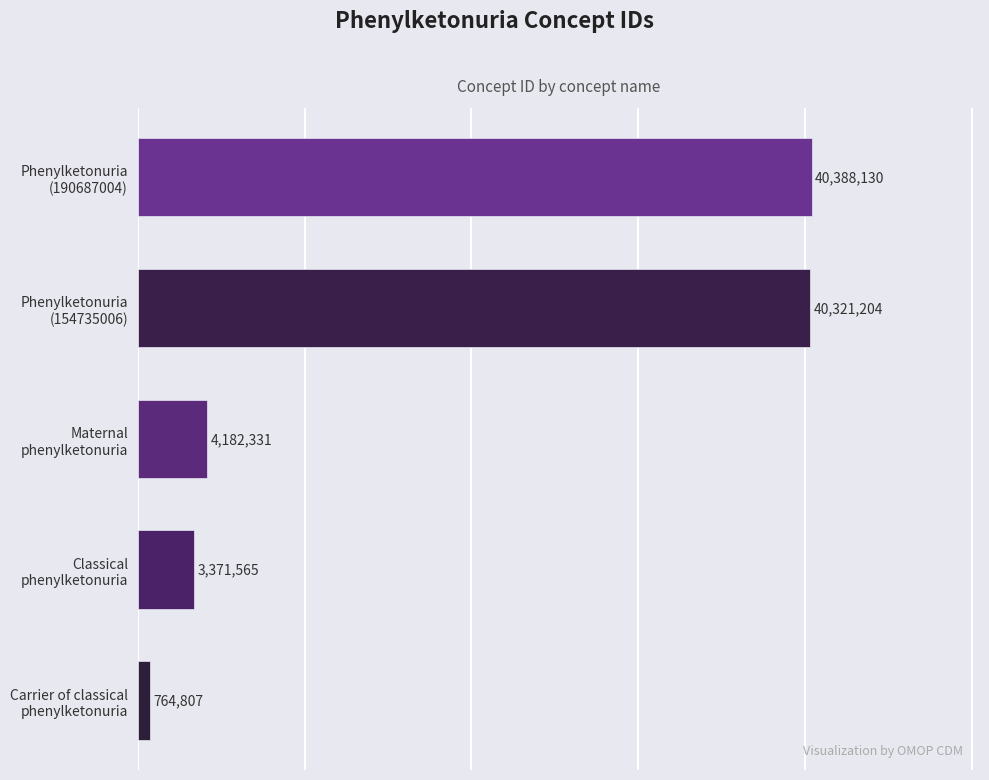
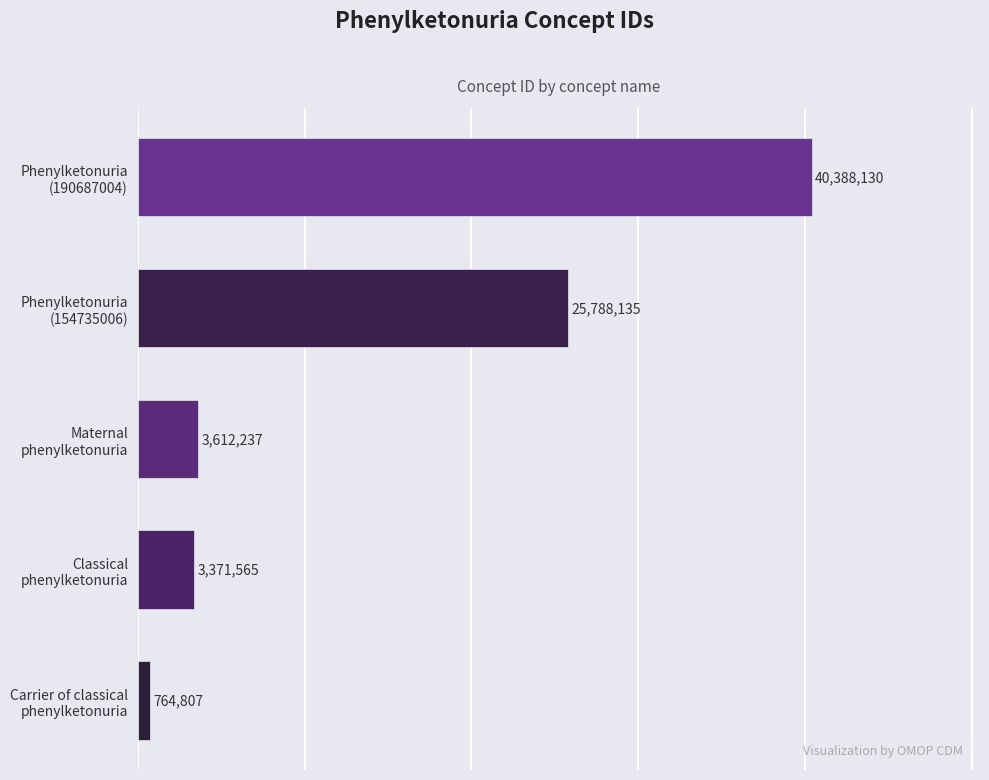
  {
    "Phenylketonuria (190687004)": "40,388,130",
-   "Phenylketonuria (154735006)": "40,321,204",
-   "Maternal phenylketonuria": "4,182,331",
+   "Phenylketonuria (154735006)": "25,788,135",
+   "Maternal phenylketonuria": "3,612,237",
    "Classical phenylketonuria": "3,371,565",
    "Carrier of classical phenylketonuria": "764,807"
  }
